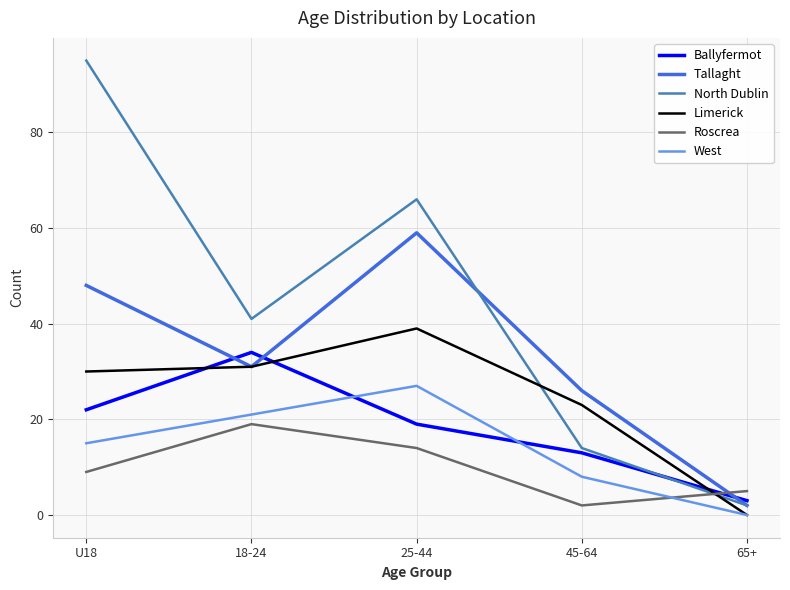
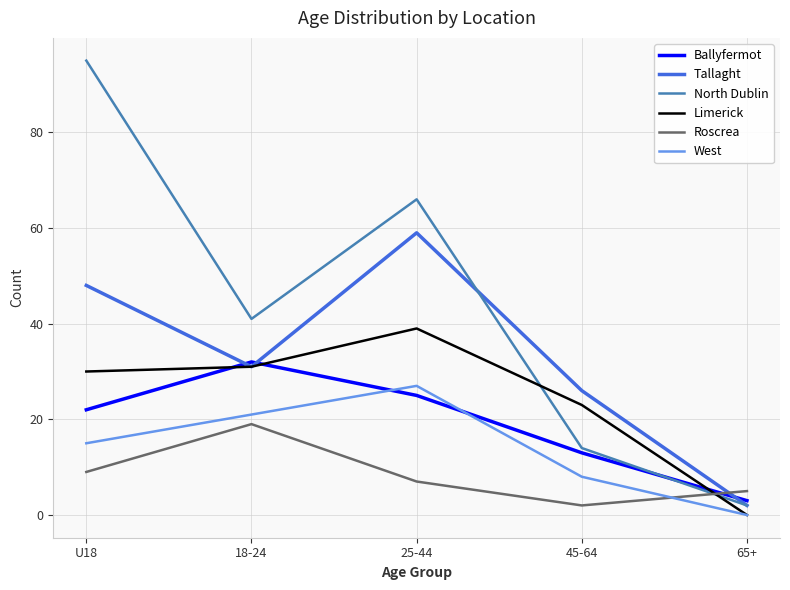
  {
    "Ballyfermot": {
      "U18": 22,
-     "18-24": 34,
-     "25-44": 19,
+     "18-24": 32,
+     "25-44": 25,
      "45-64": 13,
      "65+": 3
    },
    "Limerick": {
      "U18": 30,
      "25-44": 39,
      "45-64": 23
    },
    "Roscrea": {
      "U18": 9,
      "18-24": 19,
-     "25-44": 14,
+     "25-44": 7,
      "45-64": 2,
      "65+": 5
    }
  }
